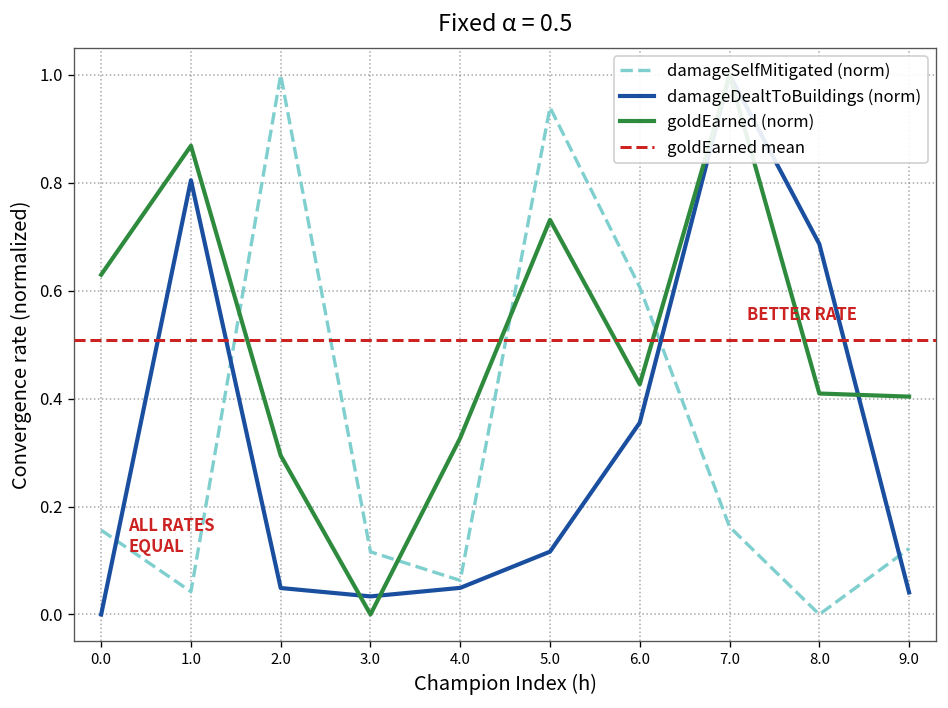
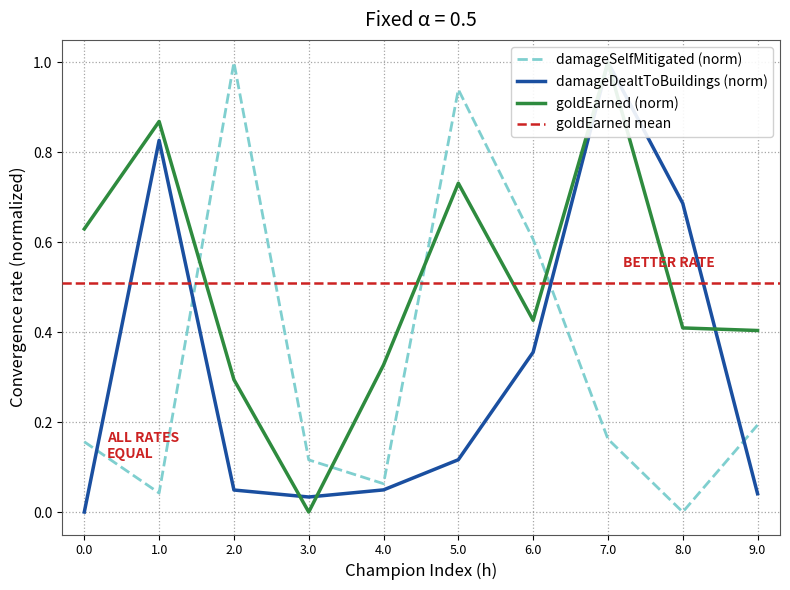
  {
    "damageSelfMitigated (norm)": {
      "0.0": 0.16,
      "1.0": 0.04,
      "2.0": 1.00,
      "3.0": 0.12,
      "4.0": 0.06,
      "5.0": 0.94,
      "6.0": 0.61,
      "7.0": 0.16,
      "8.0": 0.00,
-     "9.0": 0.12
+     "9.0": 0.19
    },
    "damageDealtToBuildings (norm)": {
      "0.0": 0.00,
-     "1.0": 0.80,
+     "1.0": 0.83,
      "2.0": 0.05,
      "3.0": 0.03,
      "4.0": 0.05,
      "5.0": 0.12,
      "6.0": 0.36,
      "8.0": 0.69,
      "9.0": 0.04
    },
    "goldEarned (norm)": {
      "0.0": 0.63,
      "1.0": 0.87,
      "2.0": 0.29,
      "3.0": 0.00,
      "4.0": 0.33,
      "5.0": 0.73,
      "6.0": 0.43,
      "8.0": 0.41,
      "9.0": 0.40
    }
  }
